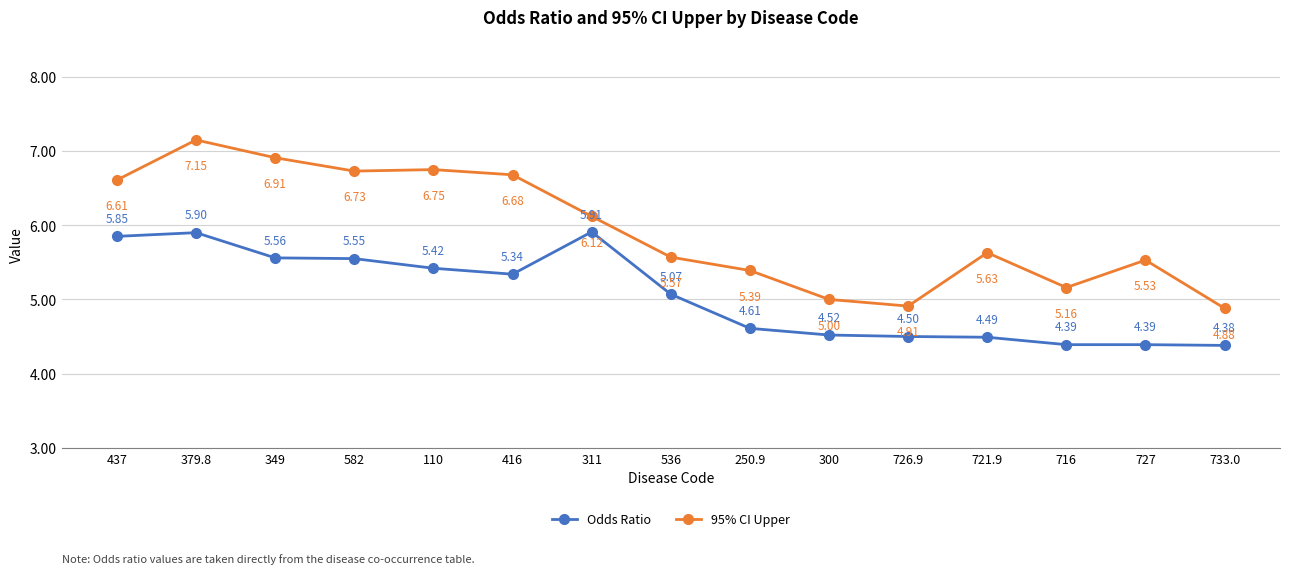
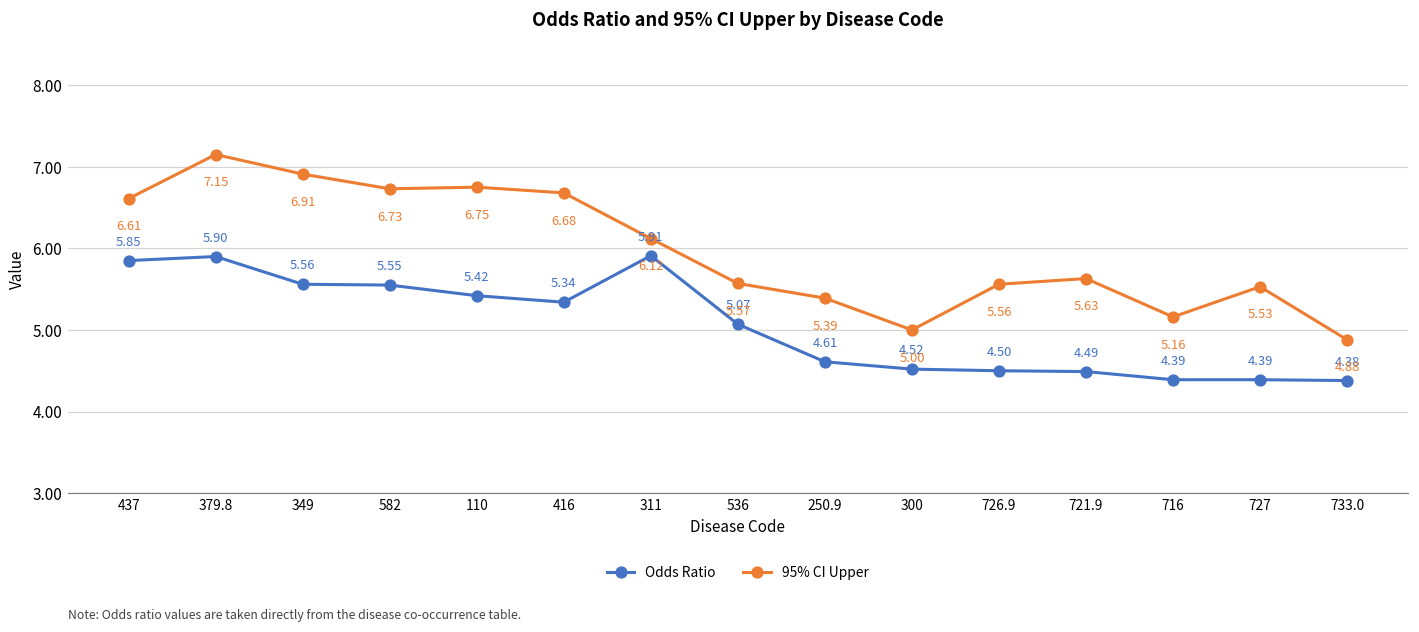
  {
    "Odds Ratio": {
      "437": 5.85,
      "379.8": 5.90,
      "349": 5.56,
      "582": 5.55,
      "110": 5.42,
      "416": 5.34,
      "250.9": 4.61,
      "726.9": 4.50,
      "721.9": 4.49,
      "716": 4.39,
      "727": 4.39
    },
    "95% CI Upper": {
      "437": 6.61,
      "379.8": 7.15,
      "349": 6.91,
      "582": 6.73,
      "110": 6.75,
      "416": 6.68,
      "311": 6.12,
      "250.9": 5.39,
-     "726.9": 4.91,
+     "726.9": 5.56,
      "721.9": 5.63,
      "716": 5.16,
      "727": 5.53
    }
  }
